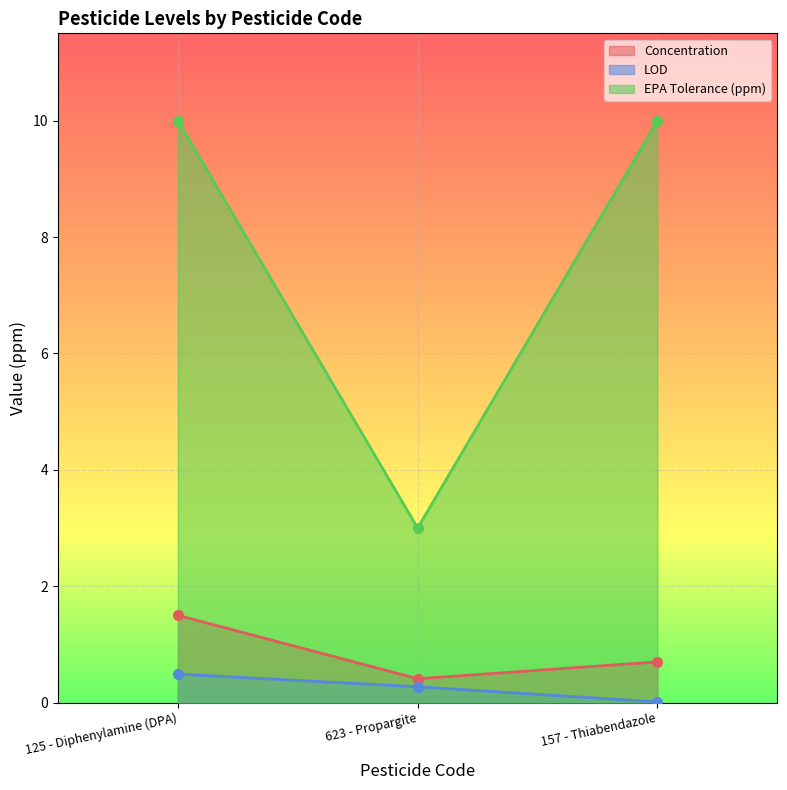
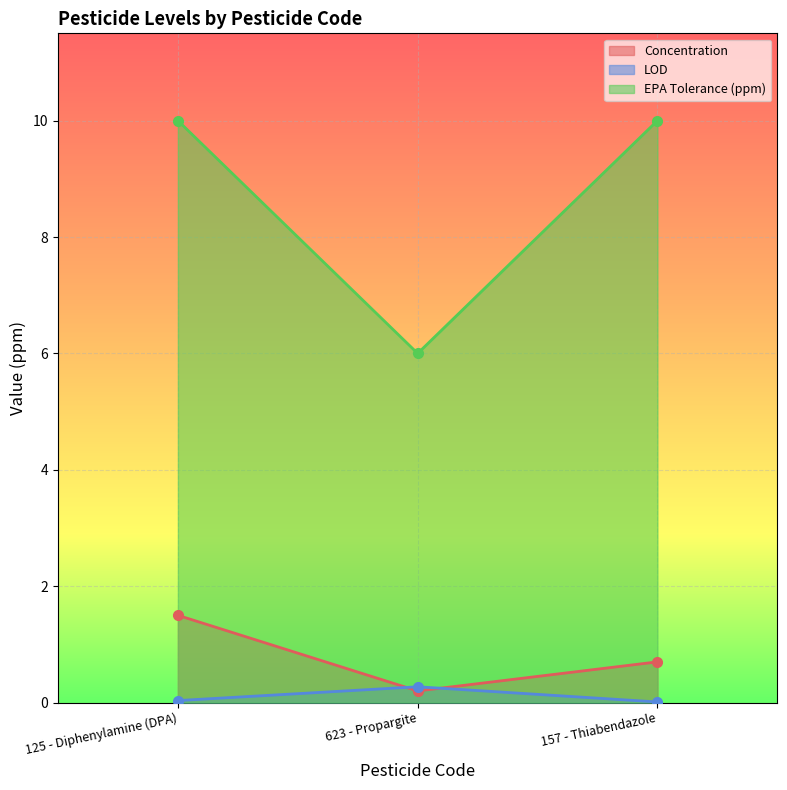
  {
    "Concentration": {
      "125 - Diphenylamine (DPA)": 1.5,
-     "623 - Propargite": 0.4,
+     "623 - Propargite": 0.2,
      "157 - Thiabendazole": 0.7
    },
    "LOD": {
-     "125 - Diphenylamine (DPA)": 0.5,
+     "125 - Diphenylamine (DPA)": 0.0,
      "623 - Propargite": 0.3,
      "157 - Thiabendazole": 0.0
    },
    "EPA Tolerance (ppm)": {
      "125 - Diphenylamine (DPA)": 10,
-     "623 - Propargite": 3,
+     "623 - Propargite": 6,
      "157 - Thiabendazole": 10
    }
  }
